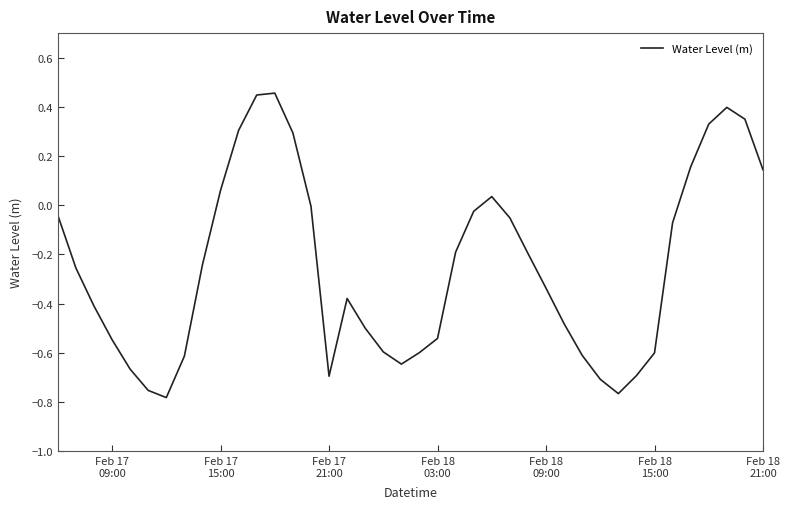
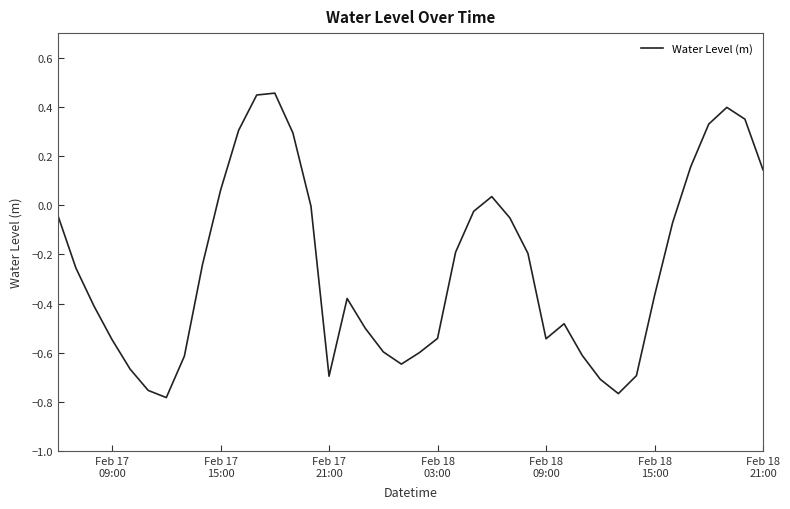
  {
    "Feb 17 09:00": -0.55,
    "Feb 17 15:00": 0.06,
    "Feb 17 21:00": -0.70,
    "Feb 18 03:00": -0.54,
-   "Feb 18 09:00": -0.34,
-   "Feb 18 15:00": -0.60,
+   "Feb 18 09:00": -0.54,
+   "Feb 18 15:00": -0.37,
    "Feb 18 21:00": 0.14
  }
